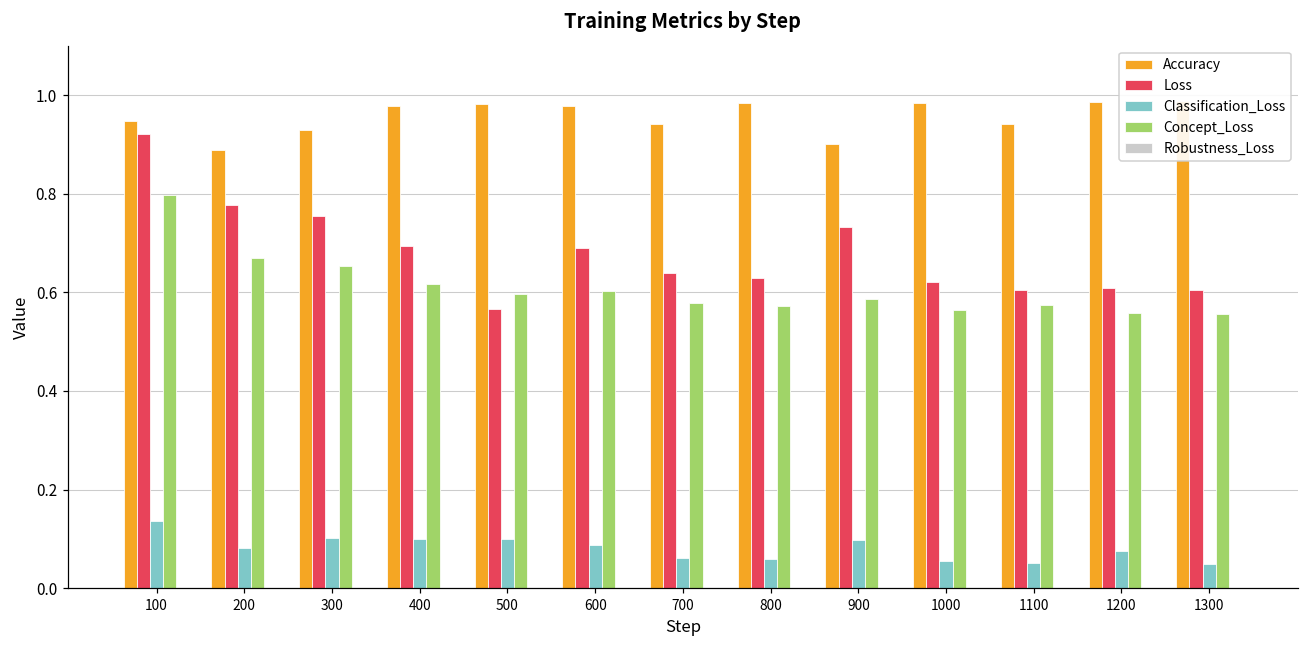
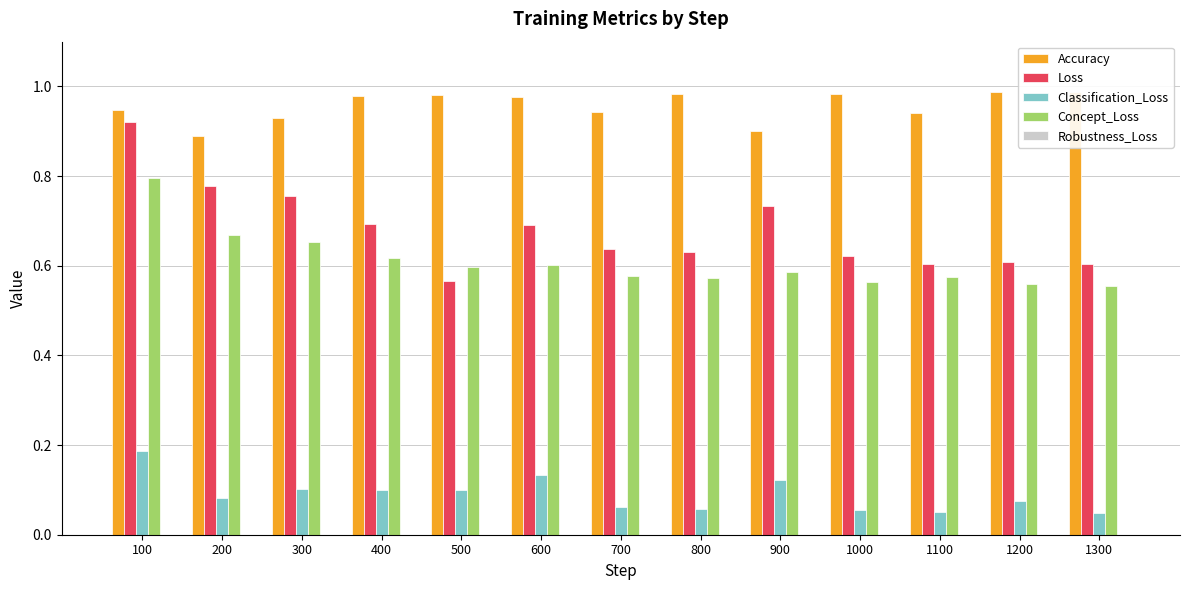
  {
    "Accuracy": {
      "100": 0.95,
      "200": 0.89,
      "300": 0.93,
      "400": 0.98,
      "500": 0.98,
      "600": 0.98,
      "700": 0.94,
      "800": 0.98,
      "900": 0.90,
      "1000": 0.98,
      "1100": 0.94,
      "1200": 0.99
    },
    "Loss": {
      "100": 0.92,
      "200": 0.78,
      "300": 0.76,
      "400": 0.69,
      "500": 0.57,
      "600": 0.69,
      "700": 0.64,
      "800": 0.63,
      "900": 0.73,
      "1000": 0.62,
      "1100": 0.60,
      "1200": 0.61,
      "1300": 0.60
    },
    "Classification_Loss": {
-     "100": 0.14,
+     "100": 0.19,
      "200": 0.08,
      "300": 0.10,
      "400": 0.10,
      "500": 0.10,
-     "600": 0.09,
+     "600": 0.13,
      "700": 0.06,
      "800": 0.06,
-     "900": 0.10,
+     "900": 0.12,
      "1000": 0.06,
      "1100": 0.05,
      "1200": 0.08,
      "1300": 0.05
    },
    "Concept_Loss": {
      "100": 0.80,
      "200": 0.67,
      "300": 0.65,
      "400": 0.62,
      "500": 0.60,
      "600": 0.60,
      "700": 0.58,
      "800": 0.57,
      "900": 0.59,
      "1000": 0.56,
      "1100": 0.57,
      "1200": 0.56,
      "1300": 0.56
    },
    "Robustness_Loss": {
      "100": 0.00,
      "200": 0.00,
      "300": 0.00,
      "400": 0.00,
      "500": 0.00,
      "600": 0.00,
      "700": 0.00,
      "800": 0.00,
      "900": 0.00,
      "1000": 0.00,
      "1100": 0.00,
      "1200": 0.00,
      "1300": 0.00
    }
  }
